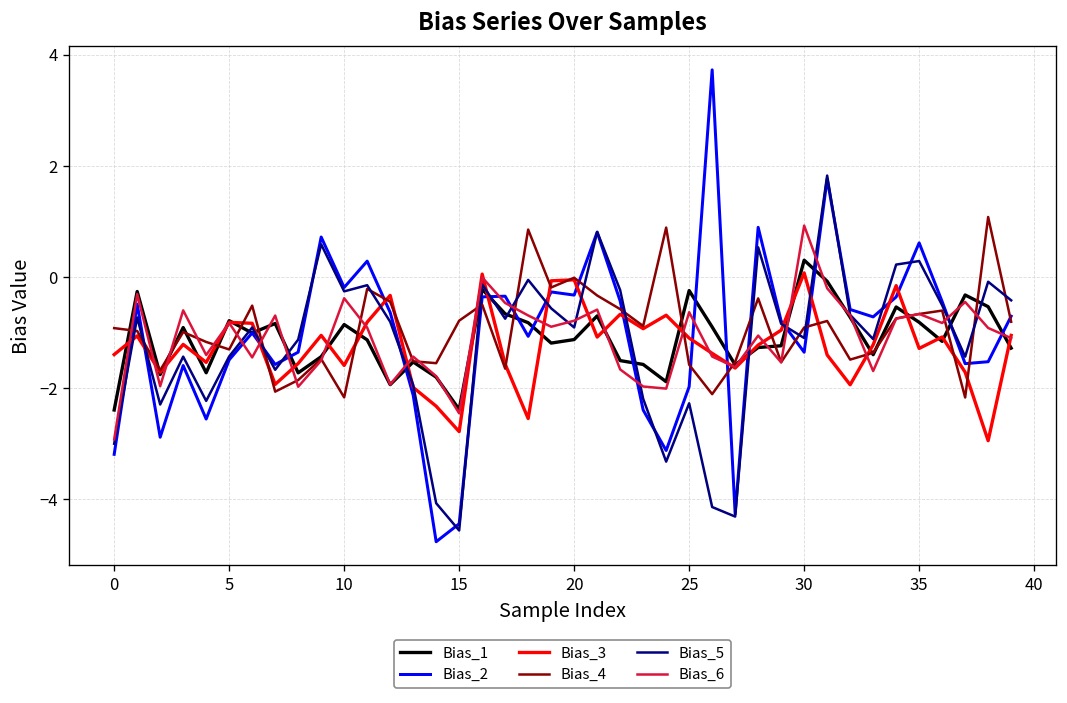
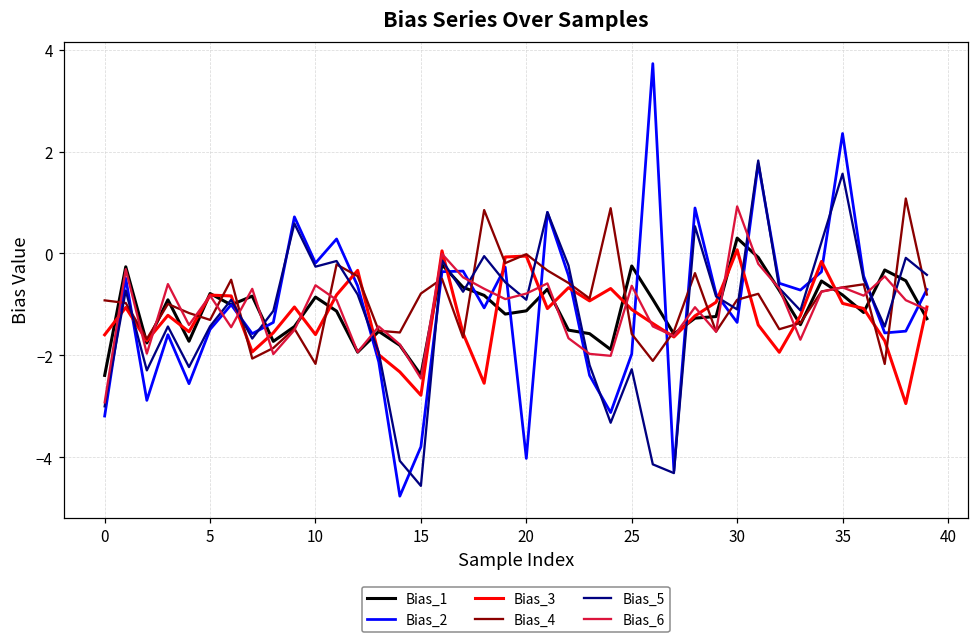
  {
    "Bias_1": {
      "0": -2.4,
      "10": -0.9,
      "15": -2.4,
      "20": -1.1,
      "25": -0.2,
      "30": 0.3,
      "35": -0.8
    },
    "Bias_2": {
      "0": -3.2,
      "5": -1.5,
      "10": -0.2,
-     "15": -4.4,
-     "20": -0.3,
+     "15": -3.8,
+     "20": -4.0,
      "25": -2.0,
      "30": -1.4,
-     "35": 0.6
+     "35": 2.4
    },
    "Bias_3": {
-     "0": -1.4,
+     "0": -1.6,
      "10": -1.6,
      "15": -2.8,
      "25": -1.1,
      "30": 0.1,
-     "35": -1.3
+     "35": -1.0
    },
    "Bias_4": {
      "0": -0.9,
      "5": -1.3,
      "10": -2.2,
      "15": -0.8,
      "25": -1.6,
      "30": -0.9
    },
    "Bias_5": {
      "0": -3.0,
      "5": -1.4,
      "10": -0.3,
      "15": -4.6,
      "20": -0.9,
      "25": -2.3,
      "30": -1.1,
-     "35": 0.3
+     "35": 1.6
    },
    "Bias_6": {
      "0": -2.9,
-     "10": -0.4,
+     "10": -0.6,
      "15": -2.5,
      "20": -0.8,
      "25": -0.6,
      "30": 0.9
    }
  }
